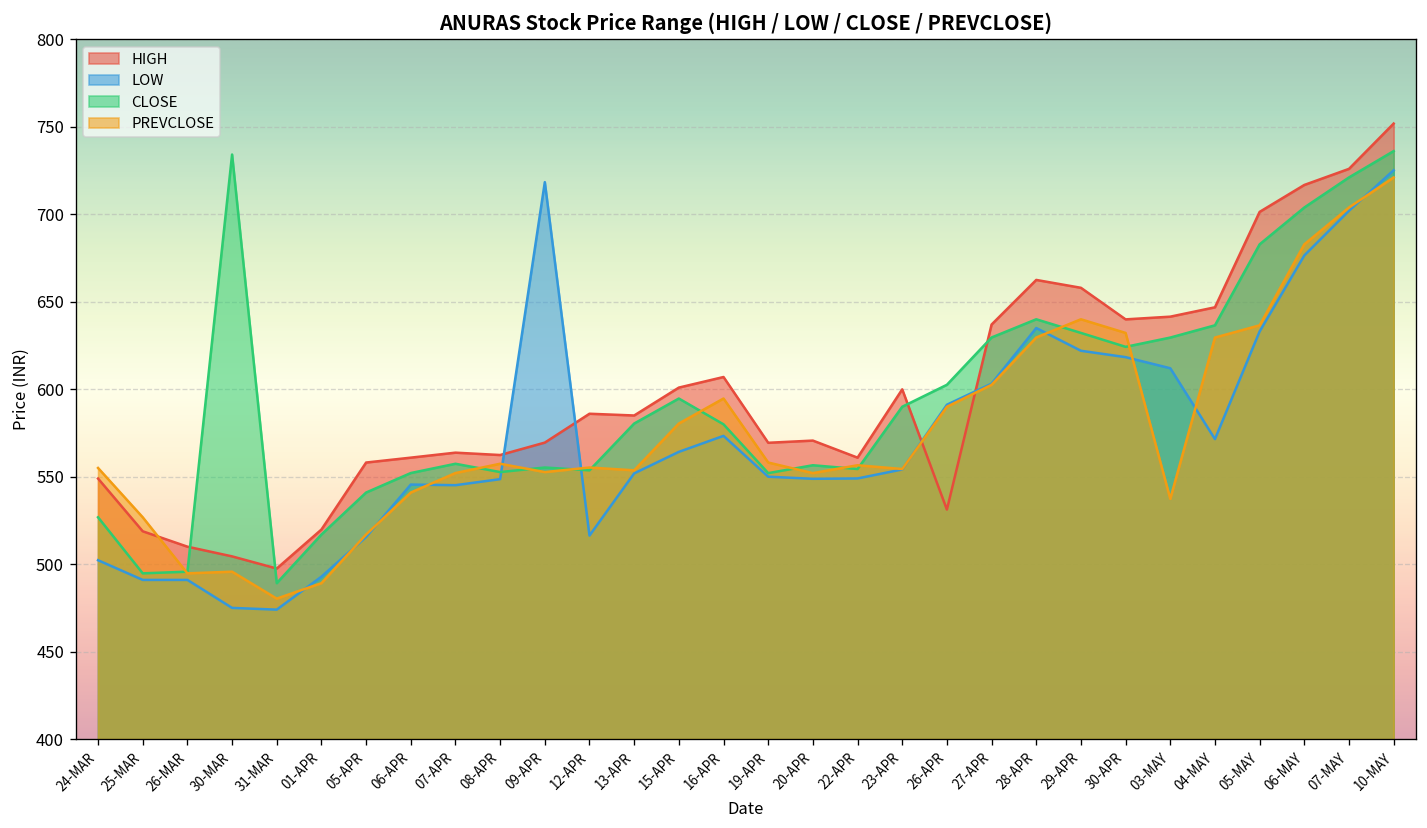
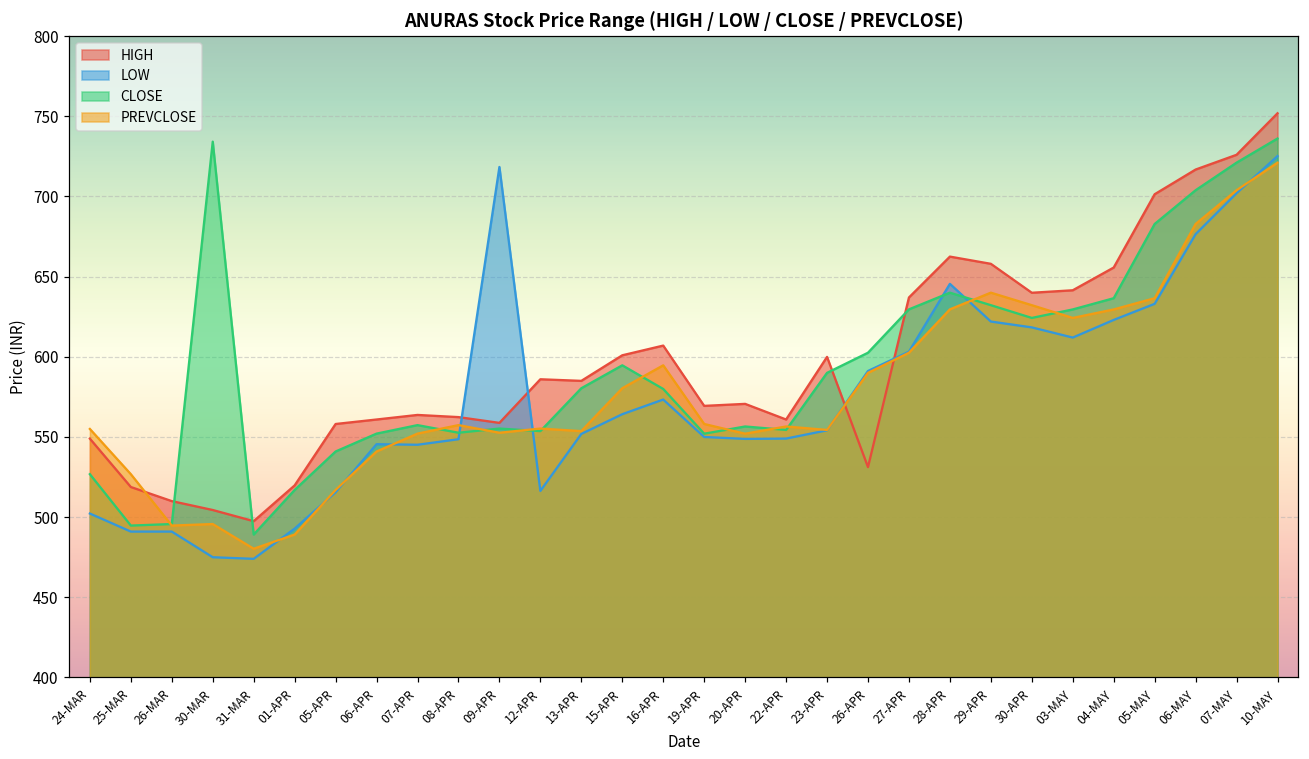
  {
    "HIGH": {
      "24-MAR": 549,
      "25-MAR": 519,
      "26-MAR": 510,
      "30-MAR": 504,
      "31-MAR": 498,
      "01-APR": 520,
      "05-APR": 558,
      "06-APR": 561,
      "07-APR": 564,
      "08-APR": 562,
-     "09-APR": 570,
+     "09-APR": 559,
      "12-APR": 586,
      "13-APR": 585,
      "15-APR": 601,
      "16-APR": 607,
      "19-APR": 569,
      "20-APR": 571,
      "22-APR": 561,
      "23-APR": 600,
      "26-APR": 531,
      "27-APR": 637,
      "28-APR": 663,
      "29-APR": 658,
      "30-APR": 640,
      "03-MAY": 642,
-     "04-MAY": 647,
+     "04-MAY": 656,
      "05-MAY": 701,
      "06-MAY": 717,
      "07-MAY": 726,
      "10-MAY": 752
    },
    "LOW": {
      "24-MAR": 502,
      "25-MAR": 491,
      "26-MAR": 491,
      "30-MAR": 475,
      "31-MAR": 474,
      "01-APR": 493,
      "06-APR": 546,
      "07-APR": 545,
      "08-APR": 549,
      "09-APR": 718,
      "12-APR": 516,
      "13-APR": 552,
      "15-APR": 564,
      "16-APR": 573,
      "19-APR": 550,
      "20-APR": 549,
      "22-APR": 549,
-     "28-APR": 635,
+     "28-APR": 646,
      "29-APR": 622,
      "30-APR": 618,
      "03-MAY": 612,
-     "04-MAY": 572,
+     "04-MAY": 623,
      "05-MAY": 633,
      "06-MAY": 677,
      "07-MAY": 702,
      "10-MAY": 725
    },
    "CLOSE": {
      "24-MAR": 527,
      "25-MAR": 495,
      "30-MAR": 734,
      "31-MAR": 489,
      "01-APR": 517,
      "05-APR": 541,
      "06-APR": 552,
      "07-APR": 557,
      "08-APR": 553,
      "09-APR": 555,
      "13-APR": 580,
      "15-APR": 595,
      "16-APR": 580,
      "19-APR": 552,
      "20-APR": 557,
      "22-APR": 554,
      "23-APR": 590,
      "26-APR": 603,
      "27-APR": 630,
      "28-APR": 640,
      "29-APR": 632,
      "30-APR": 624,
      "03-MAY": 630,
      "04-MAY": 637,
      "05-MAY": 683,
      "06-MAY": 704,
      "07-MAY": 721,
      "10-MAY": 736
    },
    "PREVCLOSE": {
      "24-MAR": 555,
      "25-MAR": 527,
      "30-MAR": 496,
      "31-MAR": 480,
      "01-APR": 489,
      "06-APR": 541,
      "07-APR": 552,
      "08-APR": 557,
      "09-APR": 553,
      "13-APR": 554,
      "15-APR": 580,
      "16-APR": 595,
      "19-APR": 558,
      "20-APR": 552,
      "22-APR": 557,
      "28-APR": 630,
      "29-APR": 640,
      "30-APR": 632,
-     "03-MAY": 537,
+     "03-MAY": 624,
      "04-MAY": 630,
      "05-MAY": 637,
      "06-MAY": 683,
      "07-MAY": 704,
      "10-MAY": 721
    }
  }
